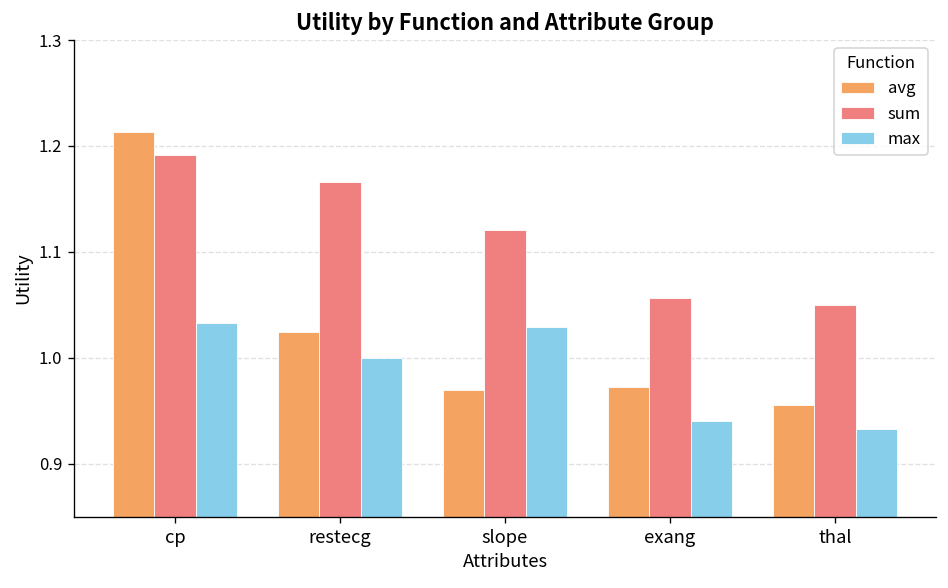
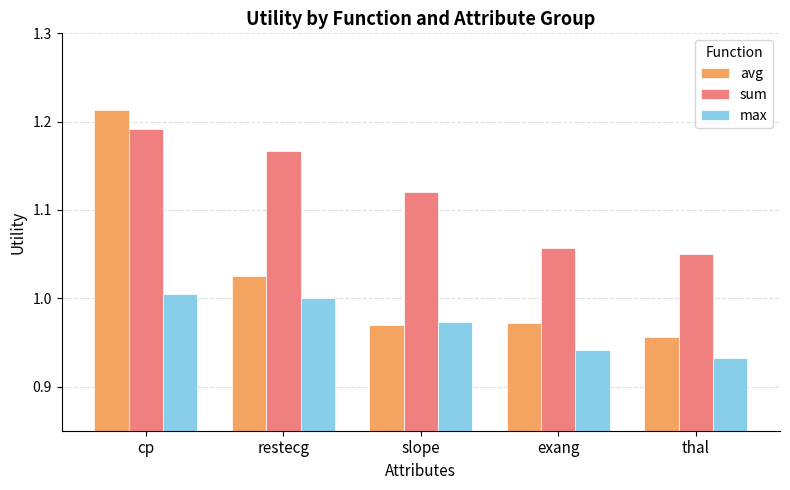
  {
    "max": {
-     "cp": 1.03,
+     "cp": 1.01,
      "restecg": 1.00,
-     "slope": 1.03,
+     "slope": 0.97,
      "exang": 0.94,
      "thal": 0.93
    }
  }
